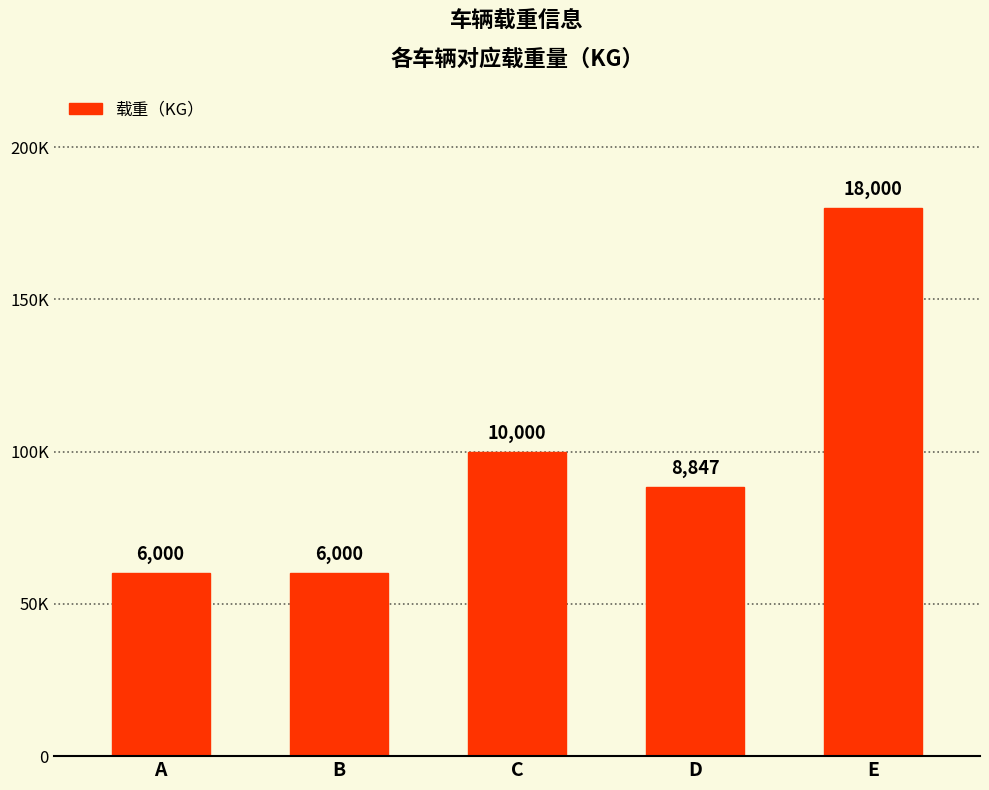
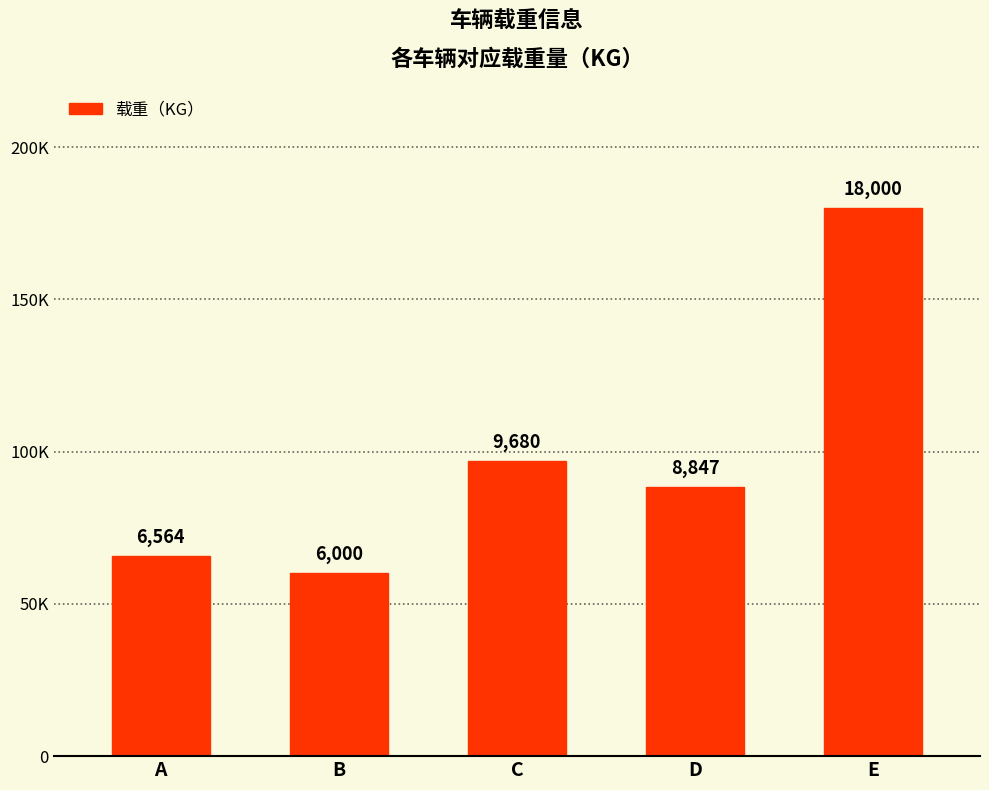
  {
-   "A": "6,000",
+   "A": "6,564",
    "B": "6,000",
-   "C": "10,000",
+   "C": "9,680",
    "D": "8,847",
    "E": "18,000"
  }
